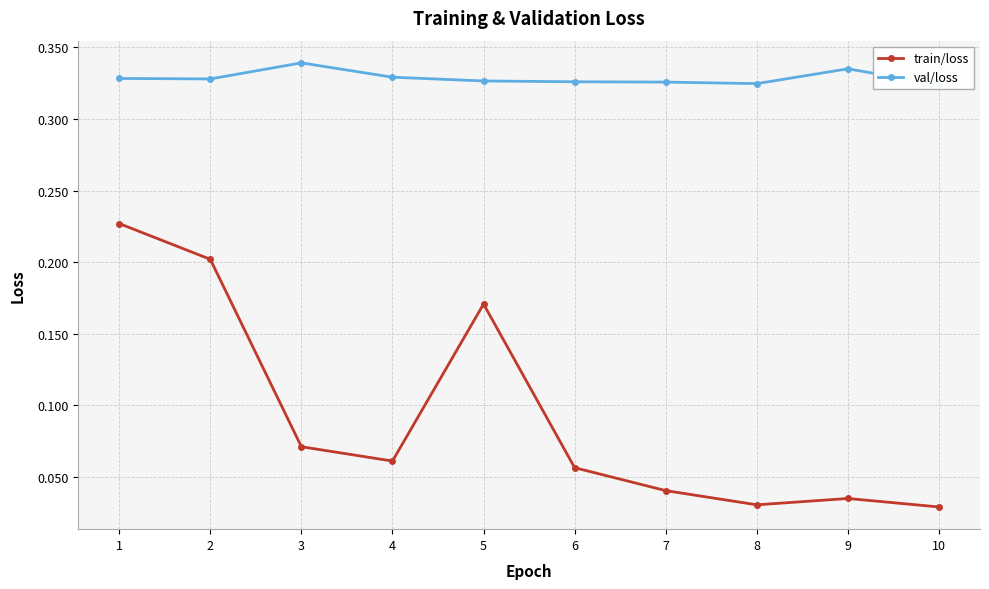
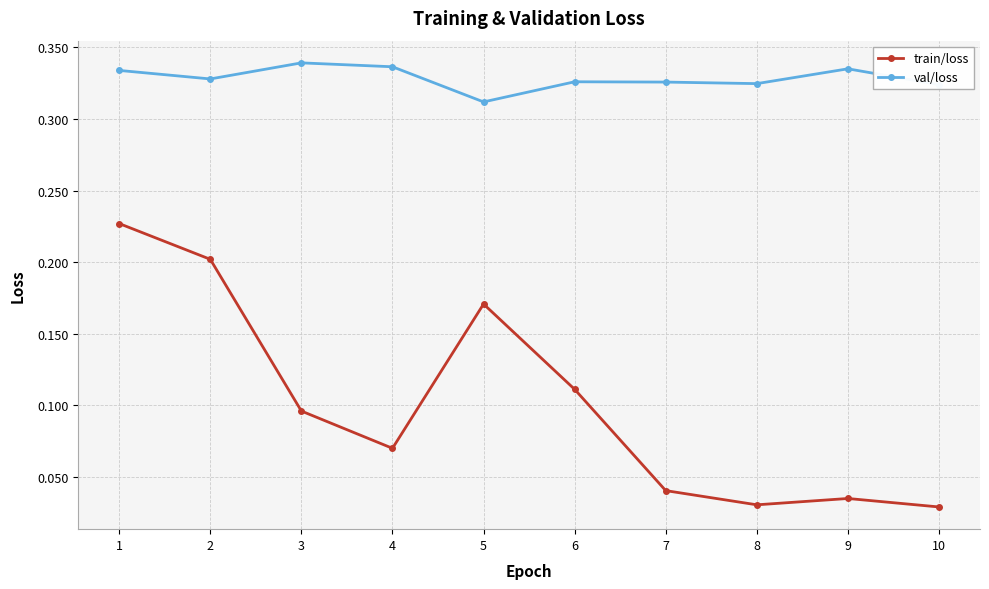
  {
    "train/loss": {
      "1": 0.227,
      "2": 0.202,
-     "3": 0.071,
-     "4": 0.061,
+     "3": 0.096,
+     "4": 0.070,
      "5": 0.171,
-     "6": 0.057,
+     "6": 0.111,
      "7": 0.041,
      "8": 0.031,
      "9": 0.035,
      "10": 0.029
    },
    "val/loss": {
-     "1": 0.328,
+     "1": 0.334,
      "2": 0.328,
      "3": 0.339,
-     "4": 0.329,
-     "5": 0.327,
+     "4": 0.336,
+     "5": 0.312,
      "6": 0.326,
      "7": 0.326,
      "8": 0.325,
      "9": 0.335
    }
  }
